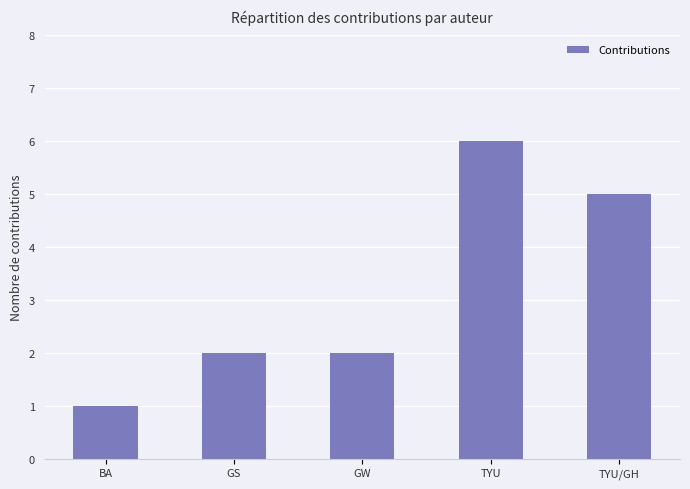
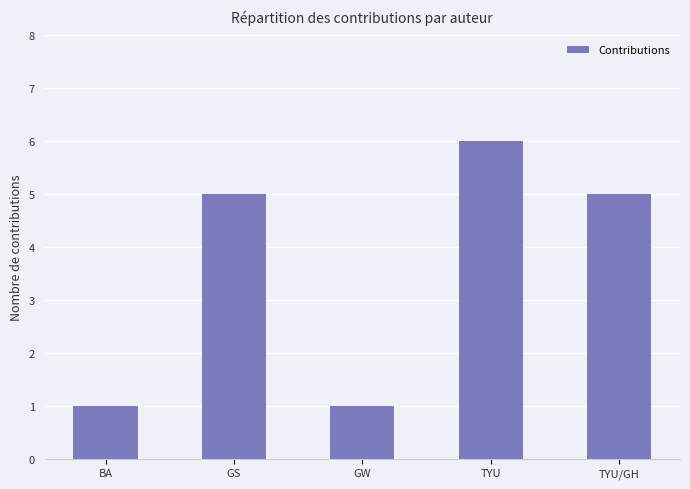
  {
    "BA": 1,
-   "GS": 2,
-   "GW": 2,
+   "GS": 5,
+   "GW": 1,
    "TYU": 6,
    "TYU/GH": 5
  }
